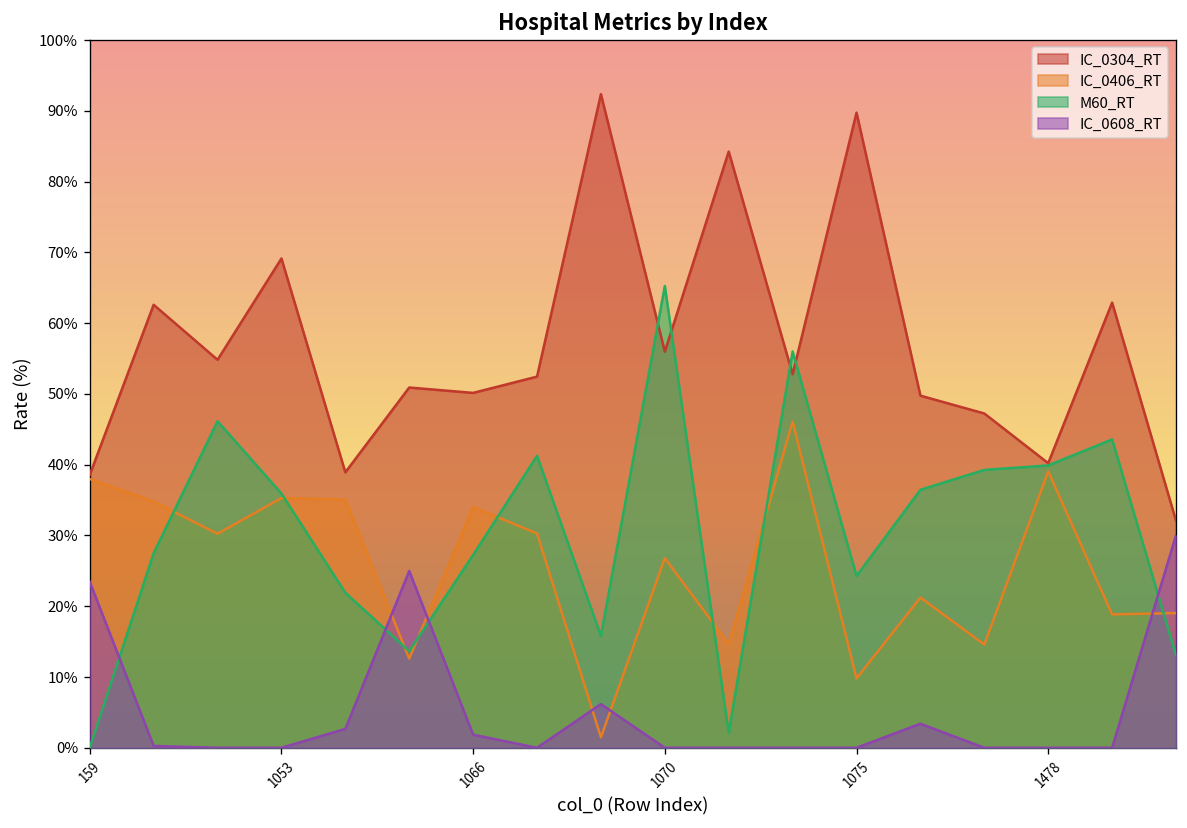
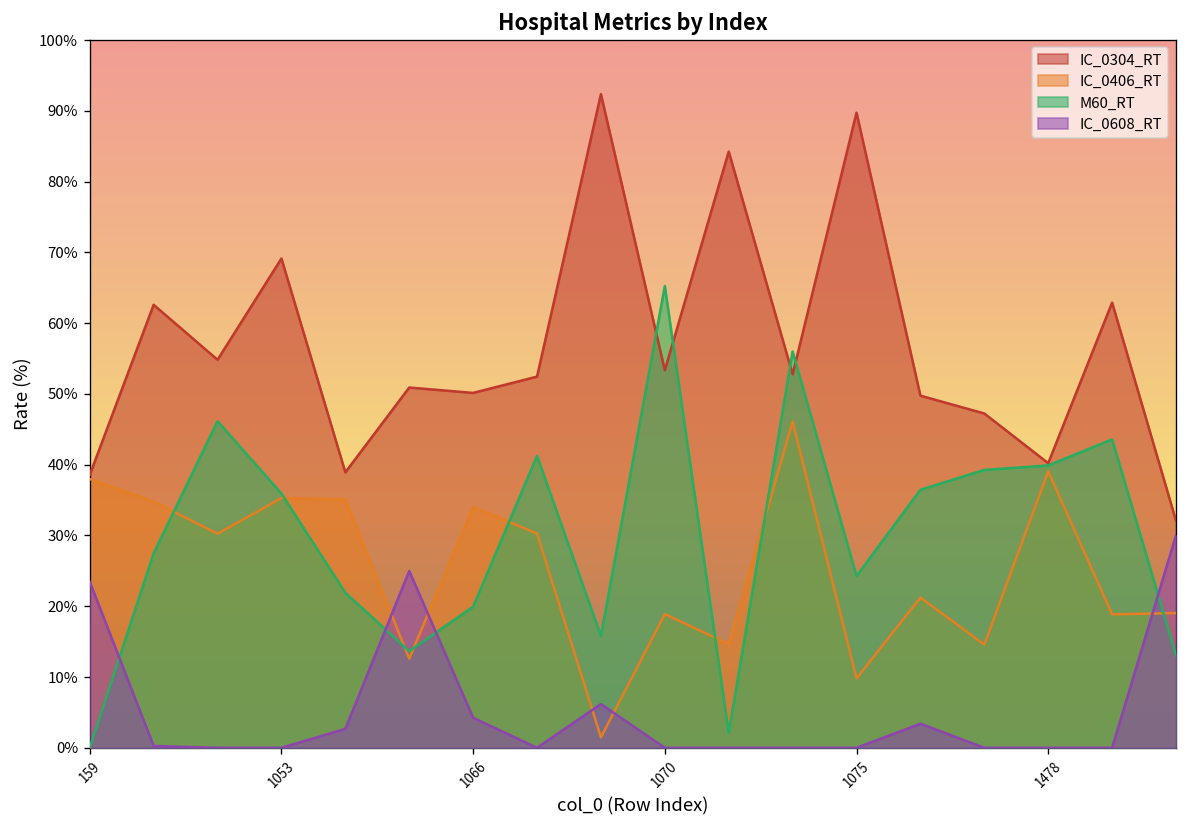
  {
    "IC_0304_RT": {
      "159": "39%",
      "1053": "69%",
      "1066": "50%",
-     "1070": "56%",
+     "1070": "53%",
      "1075": "90%"
    },
    "IC_0406_RT": {
      "159": "38%",
      "1053": "35%",
      "1066": "34%",
-     "1070": "27%",
+     "1070": "19%",
      "1075": "10%",
      "1478": "39%"
    },
    "M60_RT": {
      "159": "0%",
      "1053": "36%",
-     "1066": "27%",
+     "1066": "20%",
      "1070": "65%",
      "1075": "24%"
    },
    "IC_0608_RT": {
      "159": "23%",
      "1053": "0%",
-     "1066": "2%",
+     "1066": "4%",
      "1070": "0%",
      "1075": "0%",
      "1478": "0%"
    }
  }
